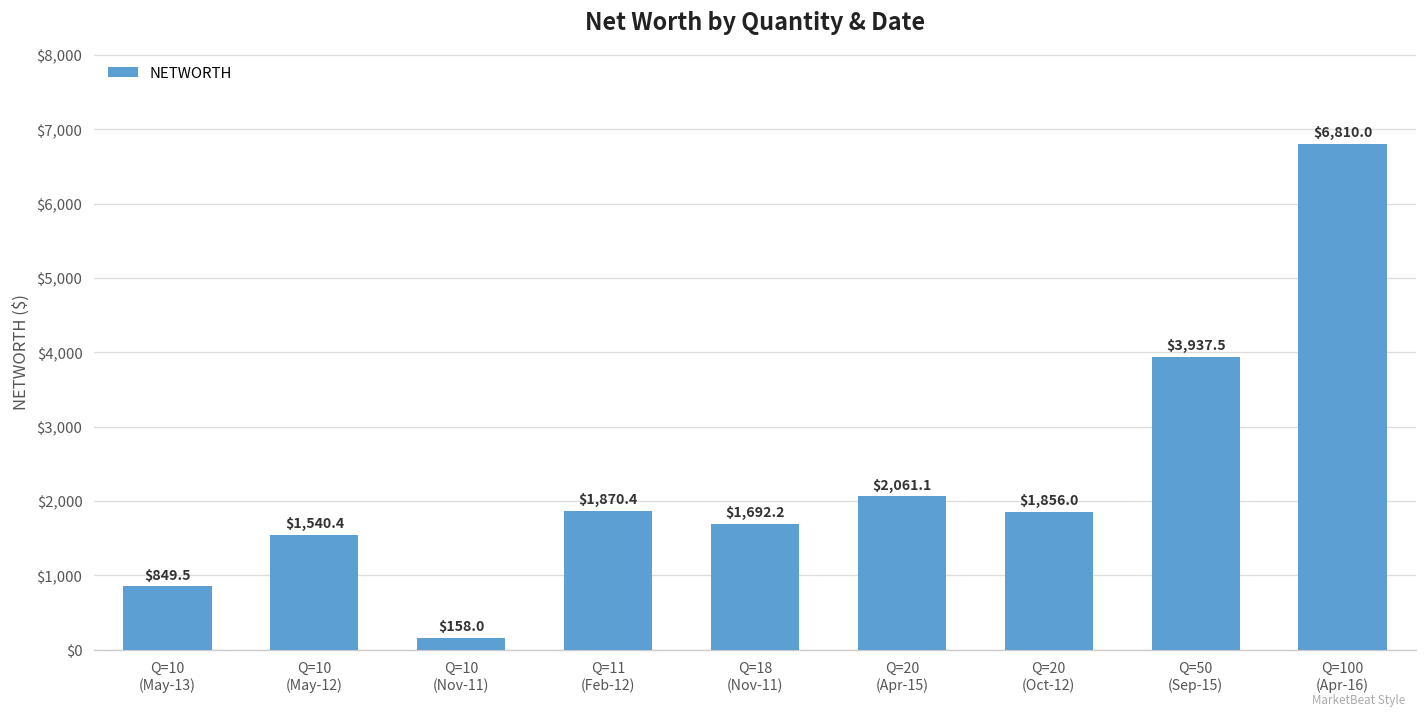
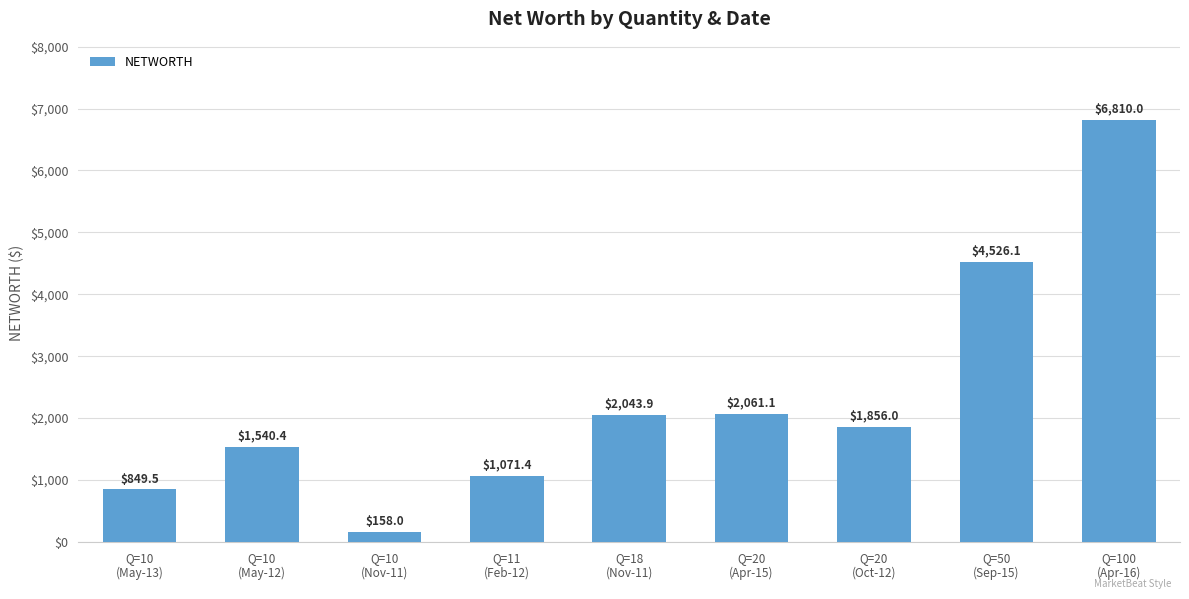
  {
    "Q=10 (May-13)": "$849.5",
    "Q=10 (May-12)": "$1,540.4",
    "Q=10 (Nov-11)": "$158.0",
-   "Q=11 (Feb-12)": "$1,870.4",
-   "Q=18 (Nov-11)": "$1,692.2",
+   "Q=11 (Feb-12)": "$1,071.4",
+   "Q=18 (Nov-11)": "$2,043.9",
    "Q=20 (Apr-15)": "$2,061.1",
    "Q=20 (Oct-12)": "$1,856.0",
-   "Q=50 (Sep-15)": "$3,937.5",
+   "Q=50 (Sep-15)": "$4,526.1",
    "Q=100 (Apr-16)": "$6,810.0"
  }
